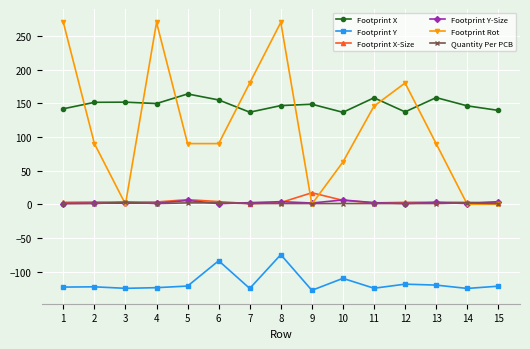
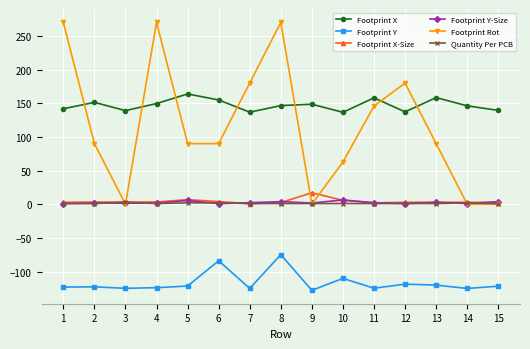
  {
    "Footprint X": {
      "1": 140,
      "2": 150,
-     "3": 150,
+     "3": 140,
      "4": 150,
      "5": 160,
      "6": 150,
      "7": 140,
      "8": 150,
      "9": 150,
      "10": 140,
      "11": 160,
      "12": 140,
      "13": 160,
      "14": 150,
      "15": 140
    },
    "Footprint Y": {
      "1": -120,
      "2": -120,
      "3": -120,
      "4": -120,
      "5": -120,
      "6": -80,
      "7": -130,
      "8": -70,
      "9": -130,
      "10": -110,
      "11": -120,
      "12": -120,
      "13": -120,
      "14": -130,
      "15": -120
    },
    "Footprint X-Size": {
      "9": 20
    },
    "Footprint Rot": {
      "1": 270,
      "2": 90,
      "4": 270,
      "5": 90,
      "6": 90,
      "7": 180,
      "8": 270,
      "10": 60,
      "11": 150,
      "12": 180,
      "13": 90
    },
    "Quantity Per PCB": {
      "10": 0
    }
  }
